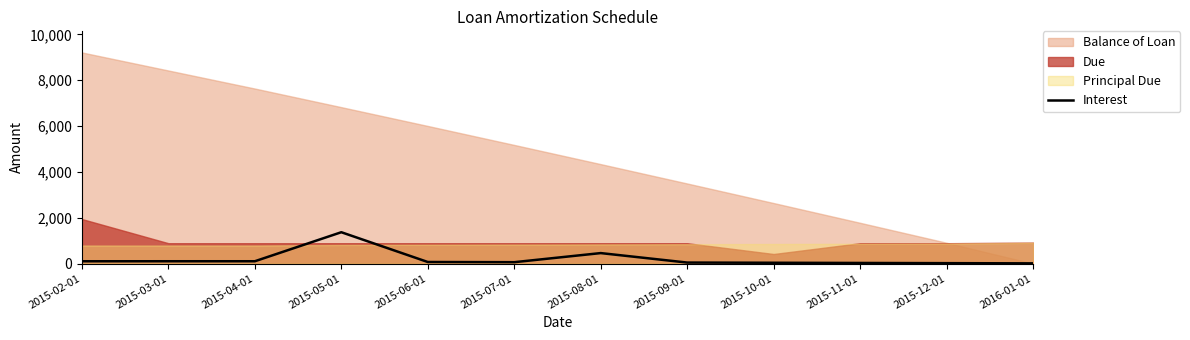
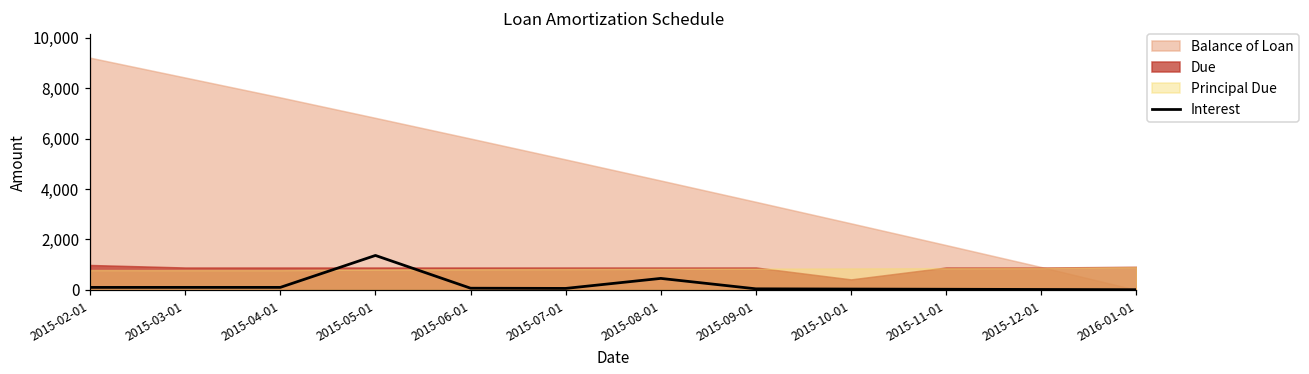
  {
    "Interest": {
      "2015-02-01": "100",
      "2015-03-01": "100",
      "2015-04-01": "100",
      "2015-05-01": "1,400",
      "2015-06-01": "100",
      "2015-07-01": "100",
      "2015-08-01": "500",
      "2015-09-01": "0",
      "2015-10-01": "0",
      "2015-11-01": "0",
      "2015-12-01": "0"
    },
    "Due": {
-     "2015-02-01": "1,900",
+     "2015-02-01": "1,000",
      "2015-10-01": "400"
    }
  }
